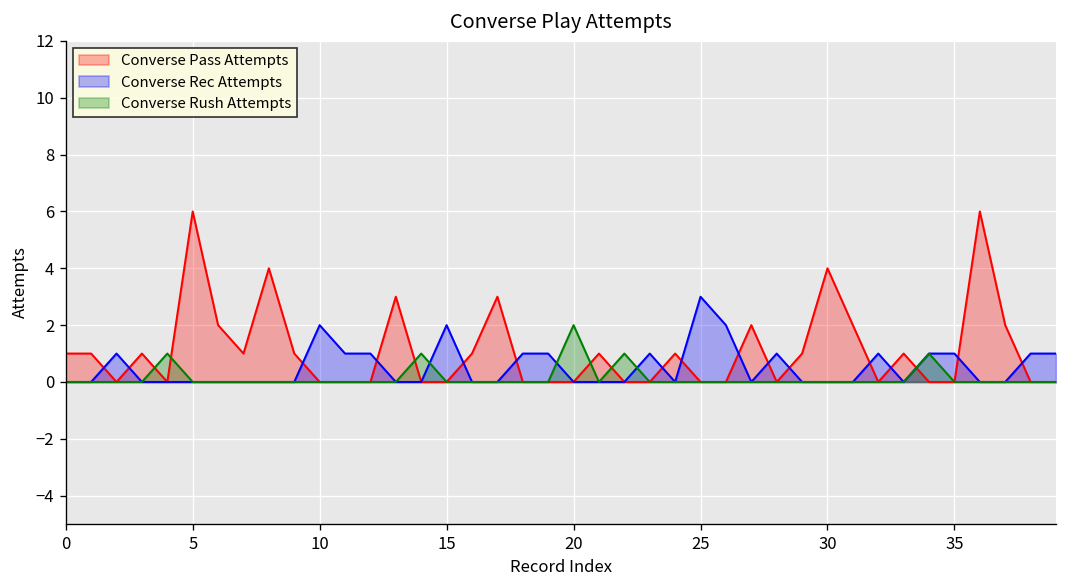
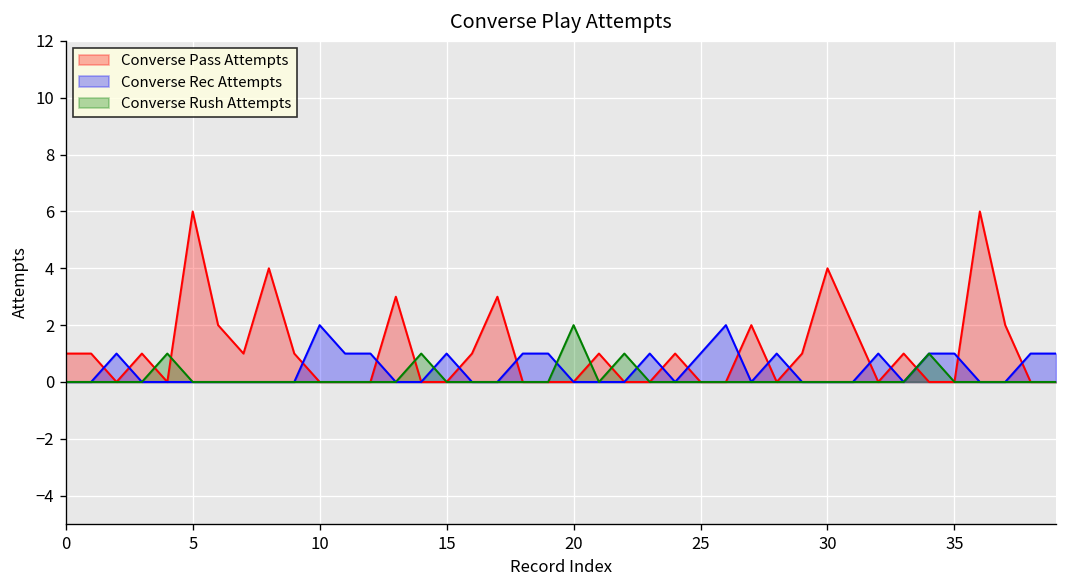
  {
    "Converse Pass Attempts": {
      "0": 1,
      "5": 6,
      "30": 4
    },
    "Converse Rec Attempts": {
      "10": 2,
-     "15": 2,
-     "25": 3,
+     "15": 1,
+     "25": 1,
      "35": 1
    },
    "Converse Rush Attempts": {
      "20": 2
    }
  }
